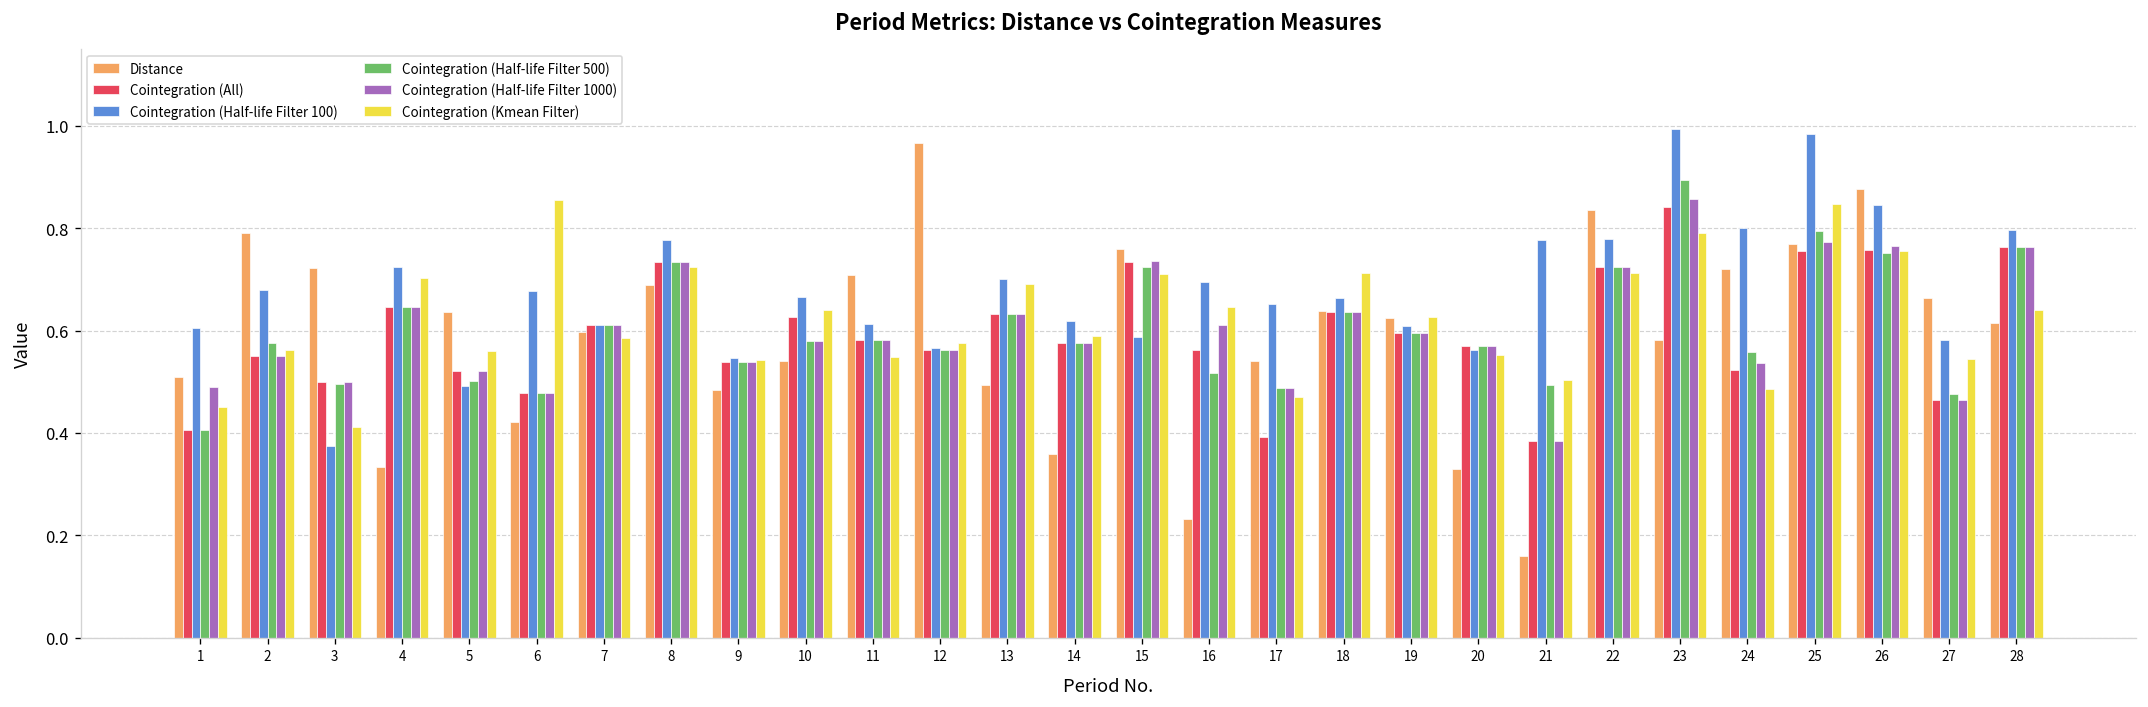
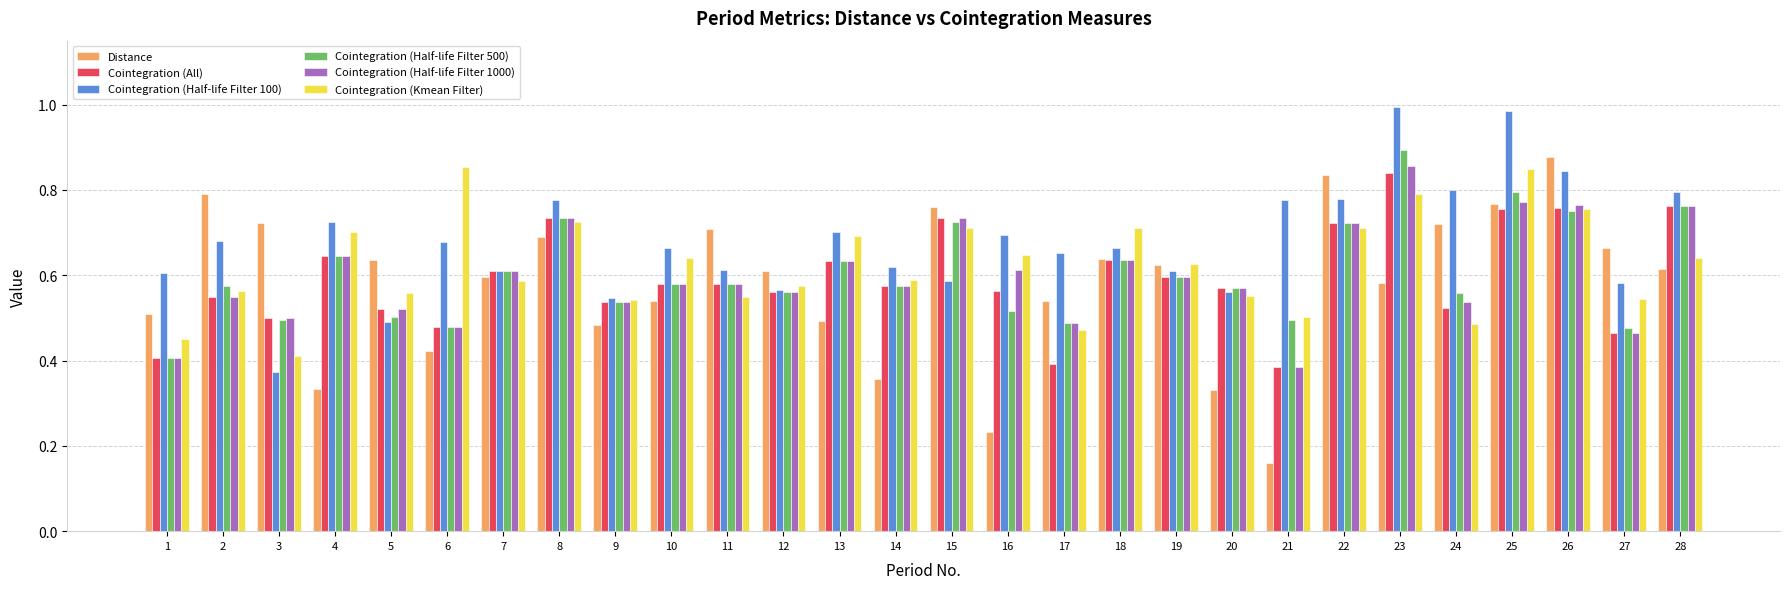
  {
    "Distance": {
      "1": 0.51,
      "2": 0.79,
      "3": 0.72,
      "4": 0.33,
      "5": 0.64,
      "6": 0.42,
      "7": 0.60,
      "8": 0.69,
      "9": 0.48,
      "10": 0.54,
      "11": 0.71,
-     "12": 0.97,
+     "12": 0.61,
      "13": 0.49,
      "14": 0.36,
      "15": 0.76,
      "16": 0.23,
      "17": 0.54,
      "18": 0.64,
      "19": 0.63,
      "20": 0.33,
      "21": 0.16,
      "22": 0.84,
      "23": 0.58,
      "24": 0.72,
      "25": 0.77,
      "26": 0.88,
      "27": 0.66,
      "28": 0.61
    },
    "Cointegration (All)": {
      "1": 0.41,
      "2": 0.55,
      "3": 0.50,
      "4": 0.65,
      "5": 0.52,
      "6": 0.48,
      "7": 0.61,
      "8": 0.73,
      "9": 0.54,
-     "10": 0.63,
+     "10": 0.58,
      "11": 0.58,
      "12": 0.56,
      "13": 0.63,
      "14": 0.57,
      "15": 0.73,
      "16": 0.56,
      "17": 0.39,
      "18": 0.64,
      "19": 0.60,
      "20": 0.57,
      "21": 0.38,
      "22": 0.72,
      "23": 0.84,
      "24": 0.52,
      "25": 0.76,
      "26": 0.76,
      "27": 0.47,
      "28": 0.76
    },
    "Cointegration (Half-life Filter 100)": {
      "1": 0.61,
      "2": 0.68,
      "3": 0.37,
      "4": 0.73,
      "5": 0.49,
      "6": 0.68,
      "7": 0.61,
      "8": 0.78,
      "9": 0.55,
      "10": 0.66,
      "11": 0.61,
      "12": 0.57,
      "13": 0.70,
      "14": 0.62,
      "15": 0.59,
      "16": 0.70,
      "17": 0.65,
      "18": 0.66,
      "19": 0.61,
      "20": 0.56,
      "21": 0.78,
      "22": 0.78,
      "23": 0.99,
      "24": 0.80,
      "25": 0.98,
      "26": 0.84,
      "27": 0.58,
      "28": 0.80
    },
    "Cointegration (Half-life Filter 500)": {
      "1": 0.41,
      "2": 0.57,
      "3": 0.50,
      "4": 0.65,
      "5": 0.50,
      "6": 0.48,
      "7": 0.61,
      "8": 0.73,
      "9": 0.54,
      "10": 0.58,
      "11": 0.58,
      "12": 0.56,
      "13": 0.63,
      "14": 0.57,
      "15": 0.73,
      "16": 0.52,
      "17": 0.49,
      "18": 0.64,
      "19": 0.60,
      "20": 0.57,
      "21": 0.49,
      "22": 0.72,
      "23": 0.89,
      "24": 0.56,
      "25": 0.79,
      "26": 0.75,
      "27": 0.48,
      "28": 0.76
    },
    "Cointegration (Half-life Filter 1000)": {
-     "1": 0.49,
+     "1": 0.41,
      "2": 0.55,
      "3": 0.50,
      "4": 0.65,
      "5": 0.52,
      "6": 0.48,
      "7": 0.61,
      "8": 0.73,
      "9": 0.54,
      "10": 0.58,
      "11": 0.58,
      "12": 0.56,
      "13": 0.63,
      "14": 0.57,
      "15": 0.74,
      "16": 0.61,
      "17": 0.49,
      "18": 0.64,
      "19": 0.60,
      "20": 0.57,
      "21": 0.38,
      "22": 0.72,
      "23": 0.86,
      "24": 0.54,
      "25": 0.77,
      "26": 0.76,
      "27": 0.47,
      "28": 0.76
    },
    "Cointegration (Kmean Filter)": {
      "1": 0.45,
      "2": 0.56,
      "3": 0.41,
      "4": 0.70,
      "5": 0.56,
      "6": 0.85,
      "7": 0.59,
      "8": 0.72,
      "9": 0.54,
      "10": 0.64,
      "11": 0.55,
      "12": 0.58,
      "13": 0.69,
      "14": 0.59,
      "15": 0.71,
      "16": 0.65,
      "17": 0.47,
      "18": 0.71,
      "19": 0.63,
      "20": 0.55,
      "21": 0.50,
      "22": 0.71,
      "23": 0.79,
      "24": 0.48,
      "25": 0.85,
      "26": 0.76,
      "27": 0.54,
      "28": 0.64
    }
  }
